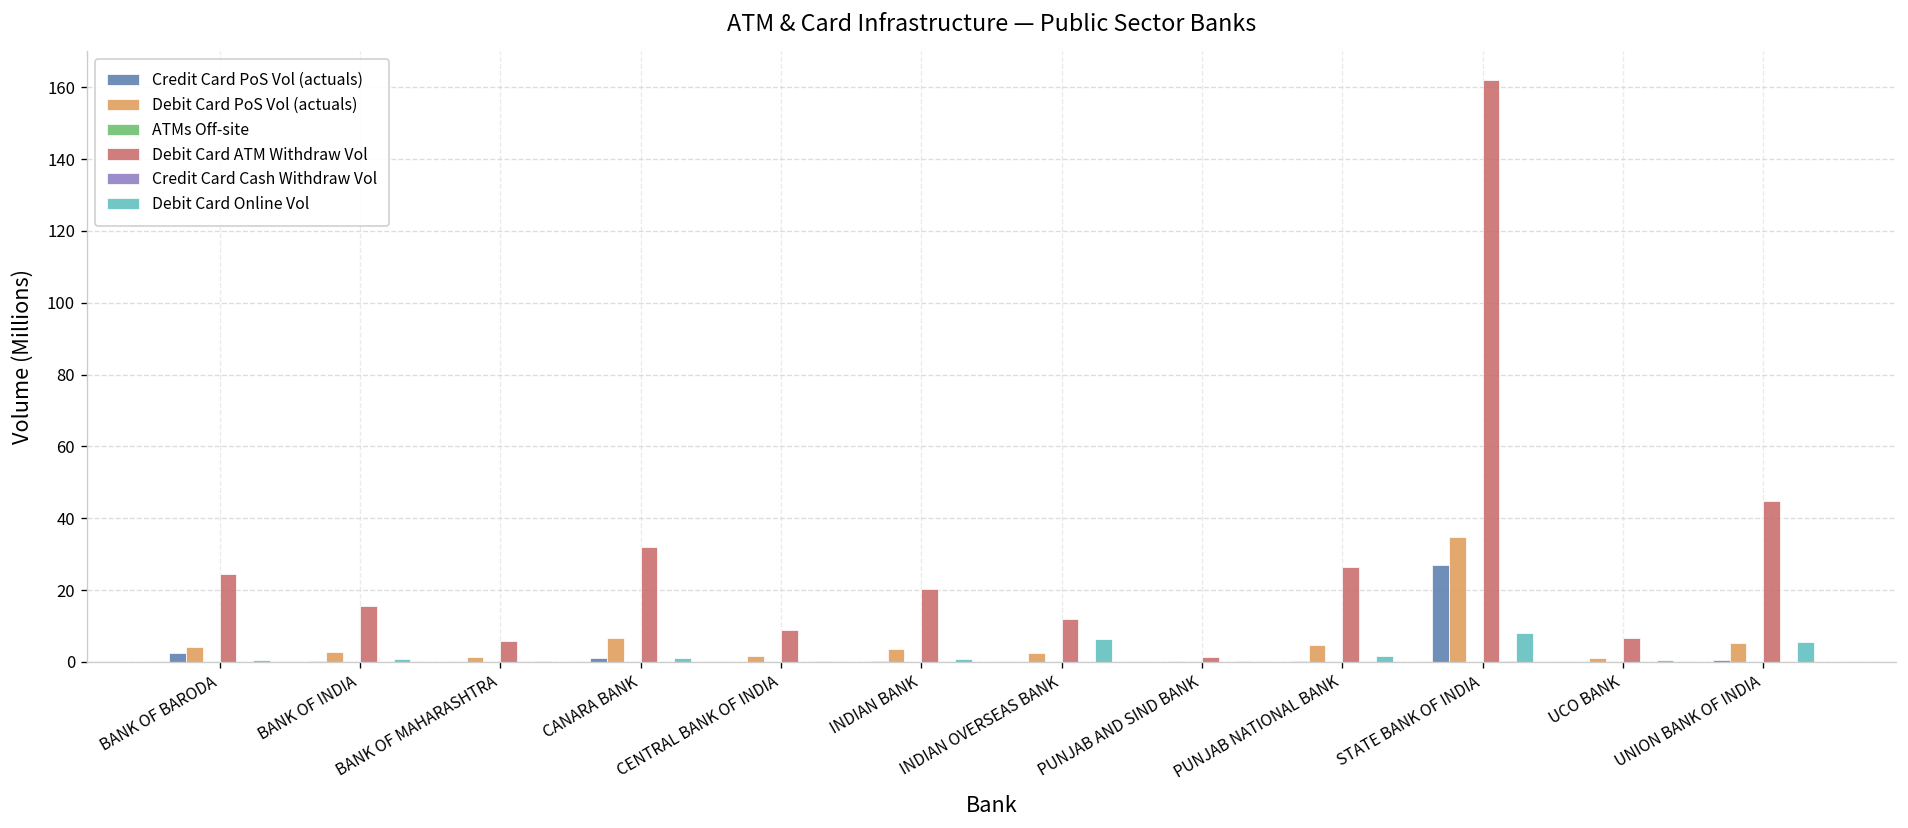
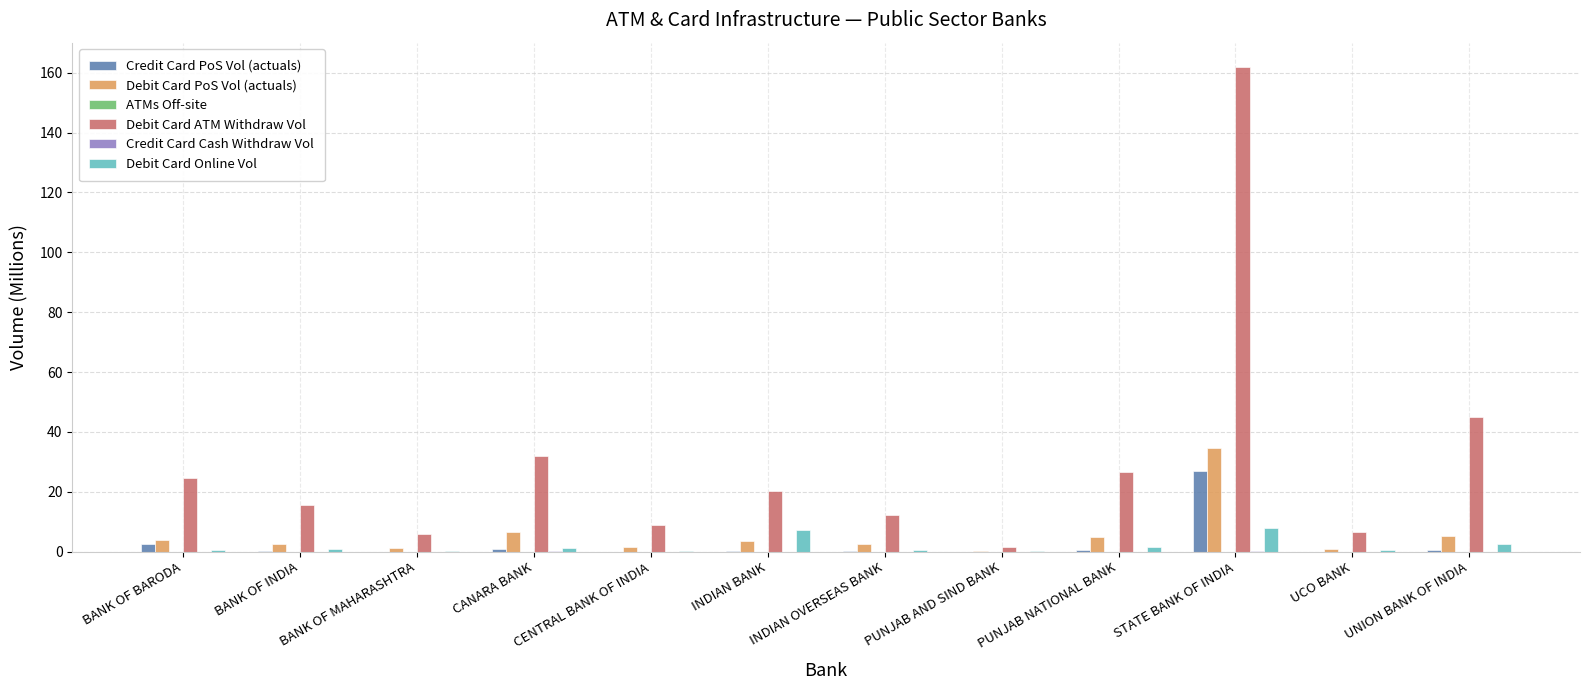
  {
    "Debit Card Online Vol": {
      "CANARA BANK": 1,
-     "INDIAN BANK": 1,
-     "INDIAN OVERSEAS BANK": 7,
+     "INDIAN BANK": 7,
+     "INDIAN OVERSEAS BANK": 1,
      "PUNJAB NATIONAL BANK": 2,
      "STATE BANK OF INDIA": 8,
-     "UNION BANK OF INDIA": 6
+     "UNION BANK OF INDIA": 3
    }
  }
